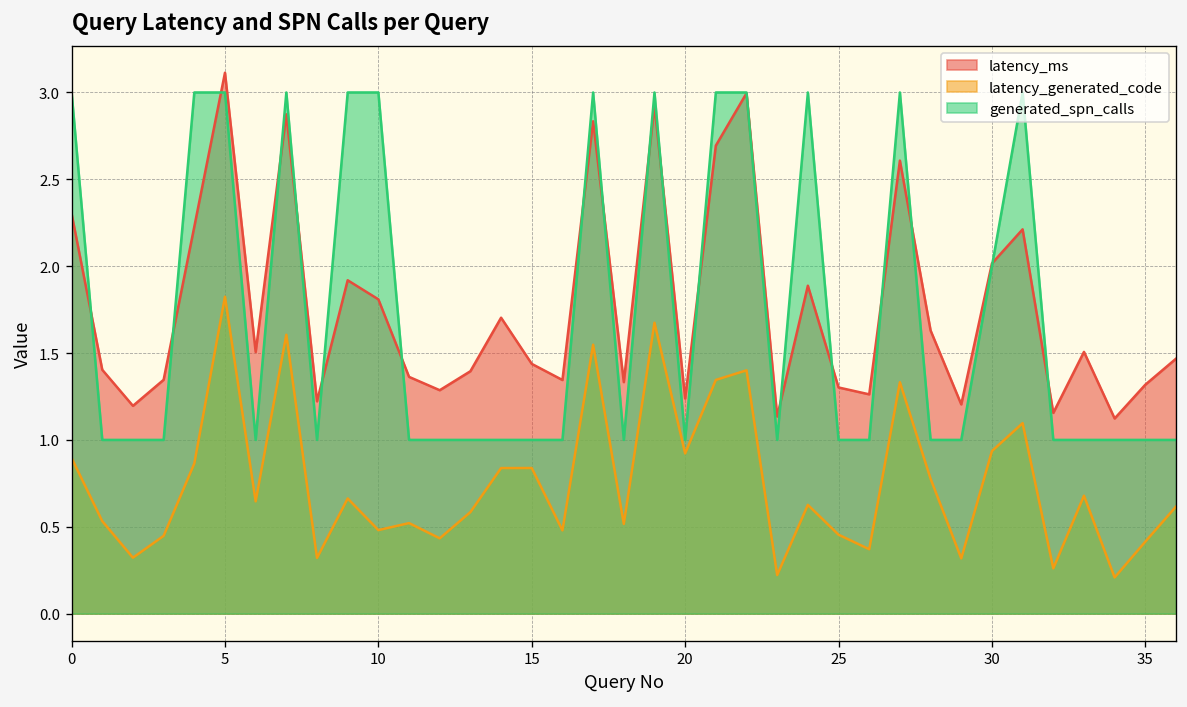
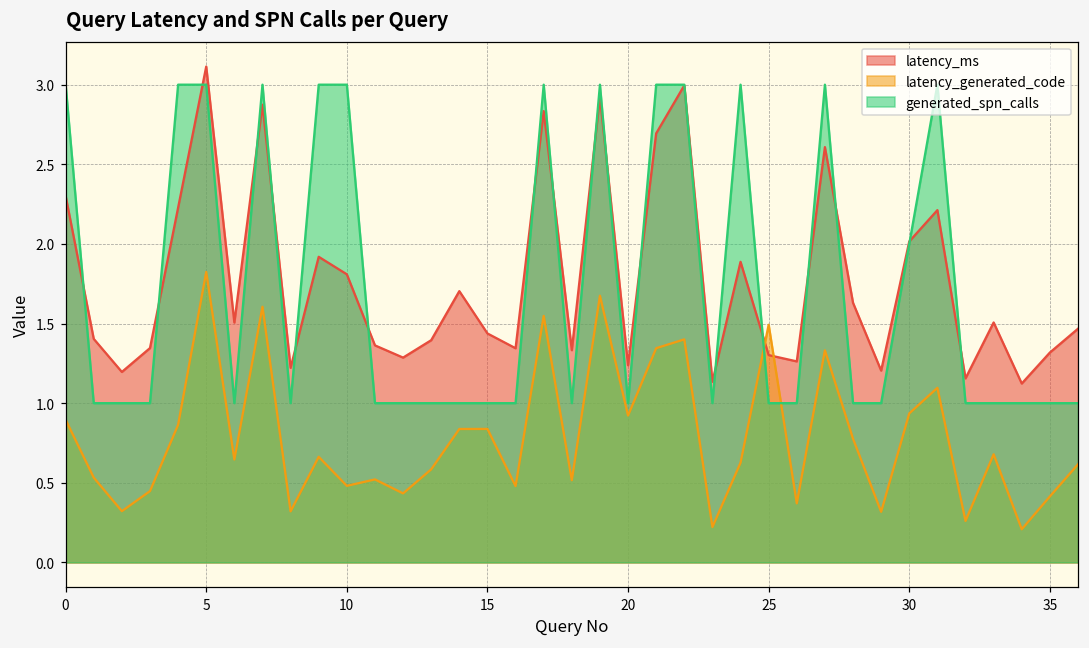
  {
    "latency_ms": {
      "0": 2.30,
      "5": 3.11,
      "10": 1.81,
      "15": 1.44,
      "20": 1.24,
      "25": 1.30,
      "35": 1.32
    },
    "latency_generated_code": {
      "0": 0.90,
      "5": 1.82,
      "10": 0.48,
      "15": 0.84,
      "20": 0.92,
-     "25": 0.45,
+     "25": 1.49,
      "30": 0.94,
      "35": 0.41
    },
    "generated_spn_calls": {
      "0": 3.00,
      "5": 3.00,
      "10": 3.00,
      "15": 1.00,
      "20": 1.00,
      "25": 1.00,
      "35": 1.00
    }
  }
